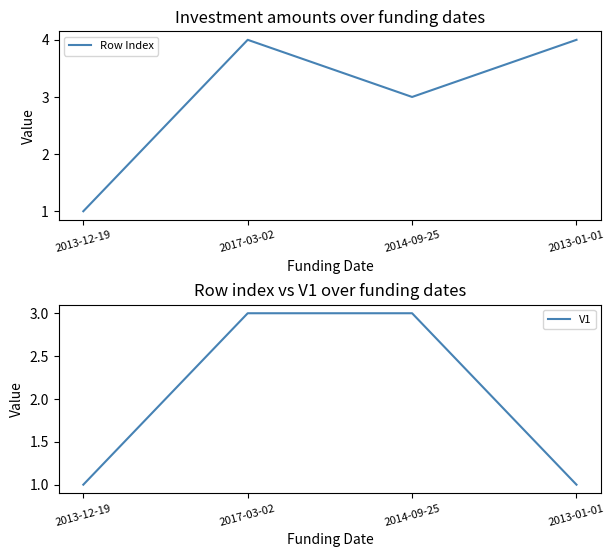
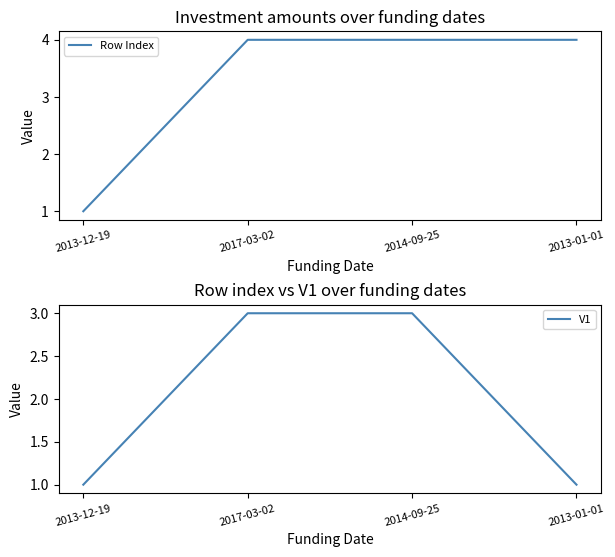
  {
    "Investment amounts over funding dates": {
      "2013-12-19": 1,
      "2017-03-02": 4,
-     "2014-09-25": 3,
+     "2014-09-25": 4,
      "2013-01-01": 4
    },
    "Row index vs V1 over funding dates": {
      "2013-12-19": 1.0,
      "2017-03-02": 3.0,
      "2014-09-25": 3.0,
      "2013-01-01": 1.0
    }
  }
